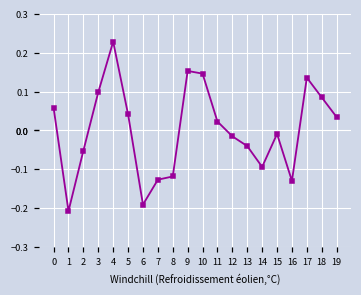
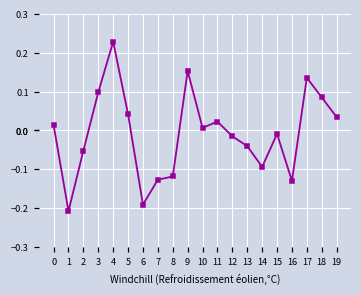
  {
-   "0": 0.06,
+   "0": 0.01,
    "1": -0.21,
    "2": -0.05,
    "3": 0.10,
    "4": 0.23,
    "5": 0.04,
    "6": -0.19,
    "7": -0.13,
    "8": -0.12,
    "9": 0.15,
-   "10": 0.15,
+   "10": 0.01,
    "11": 0.02,
    "12": -0.02,
    "13": -0.04,
    "14": -0.09,
    "15": -0.01,
    "16": -0.13,
    "17": 0.14,
    "18": 0.09,
    "19": 0.03
  }
